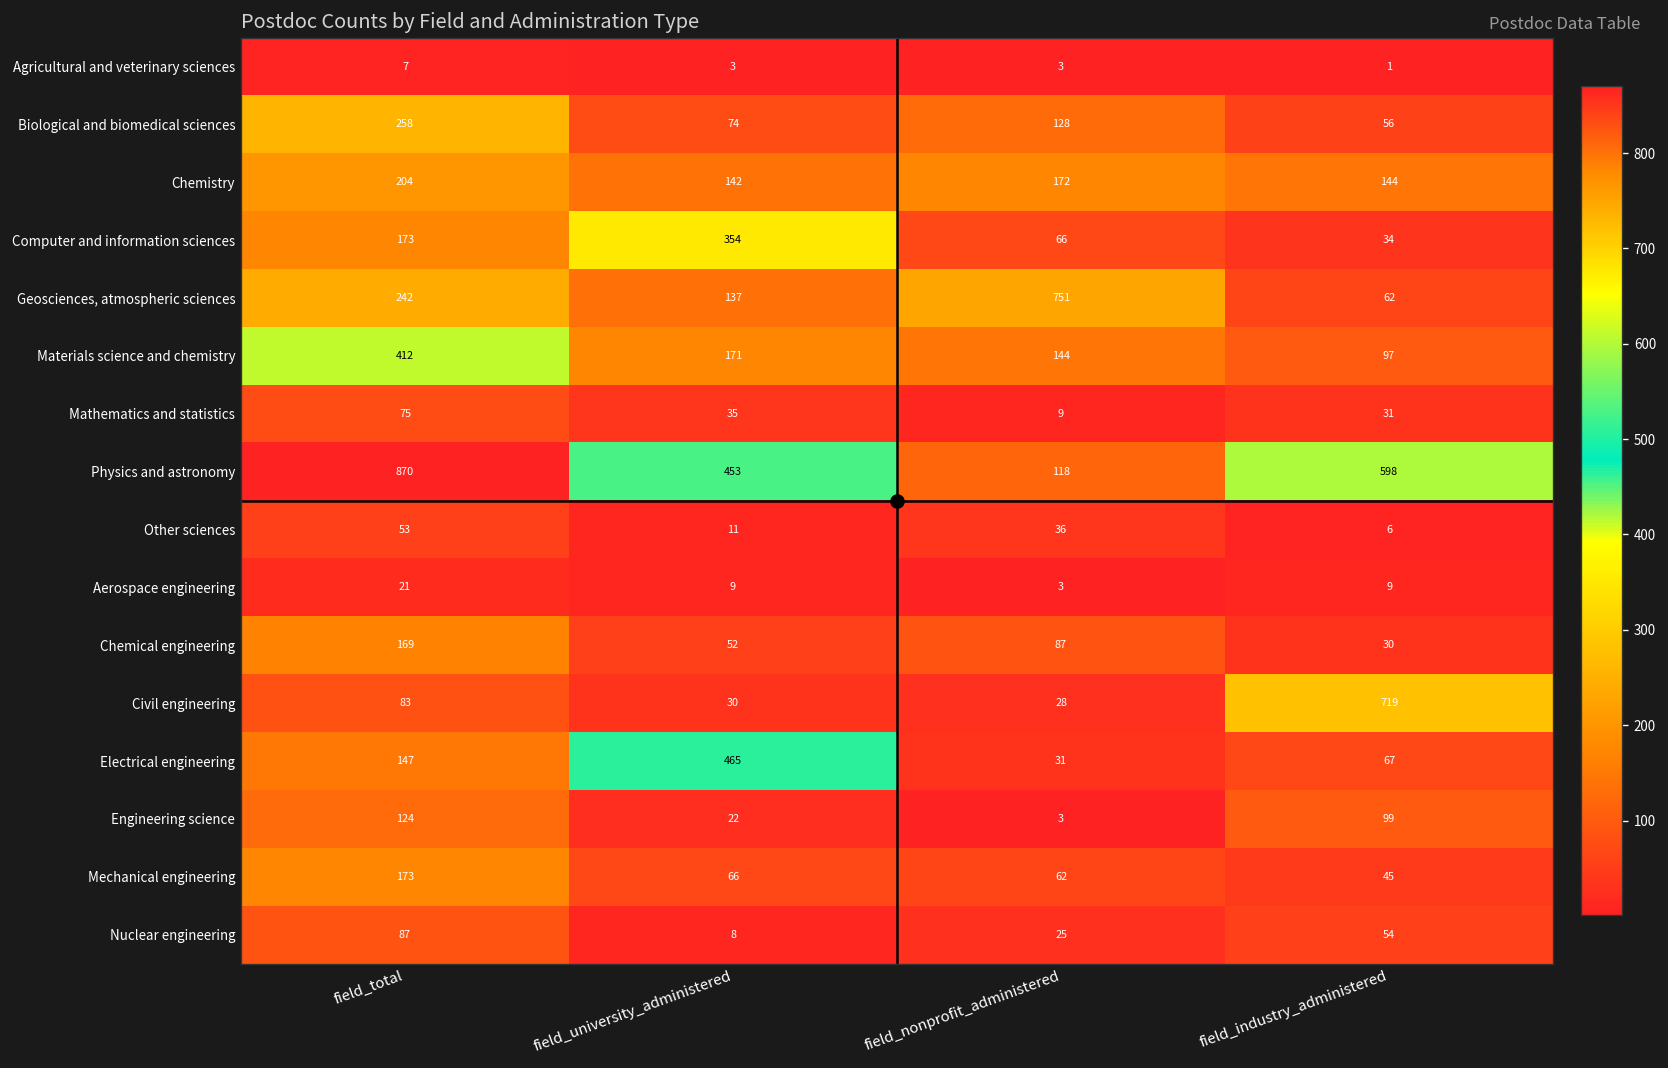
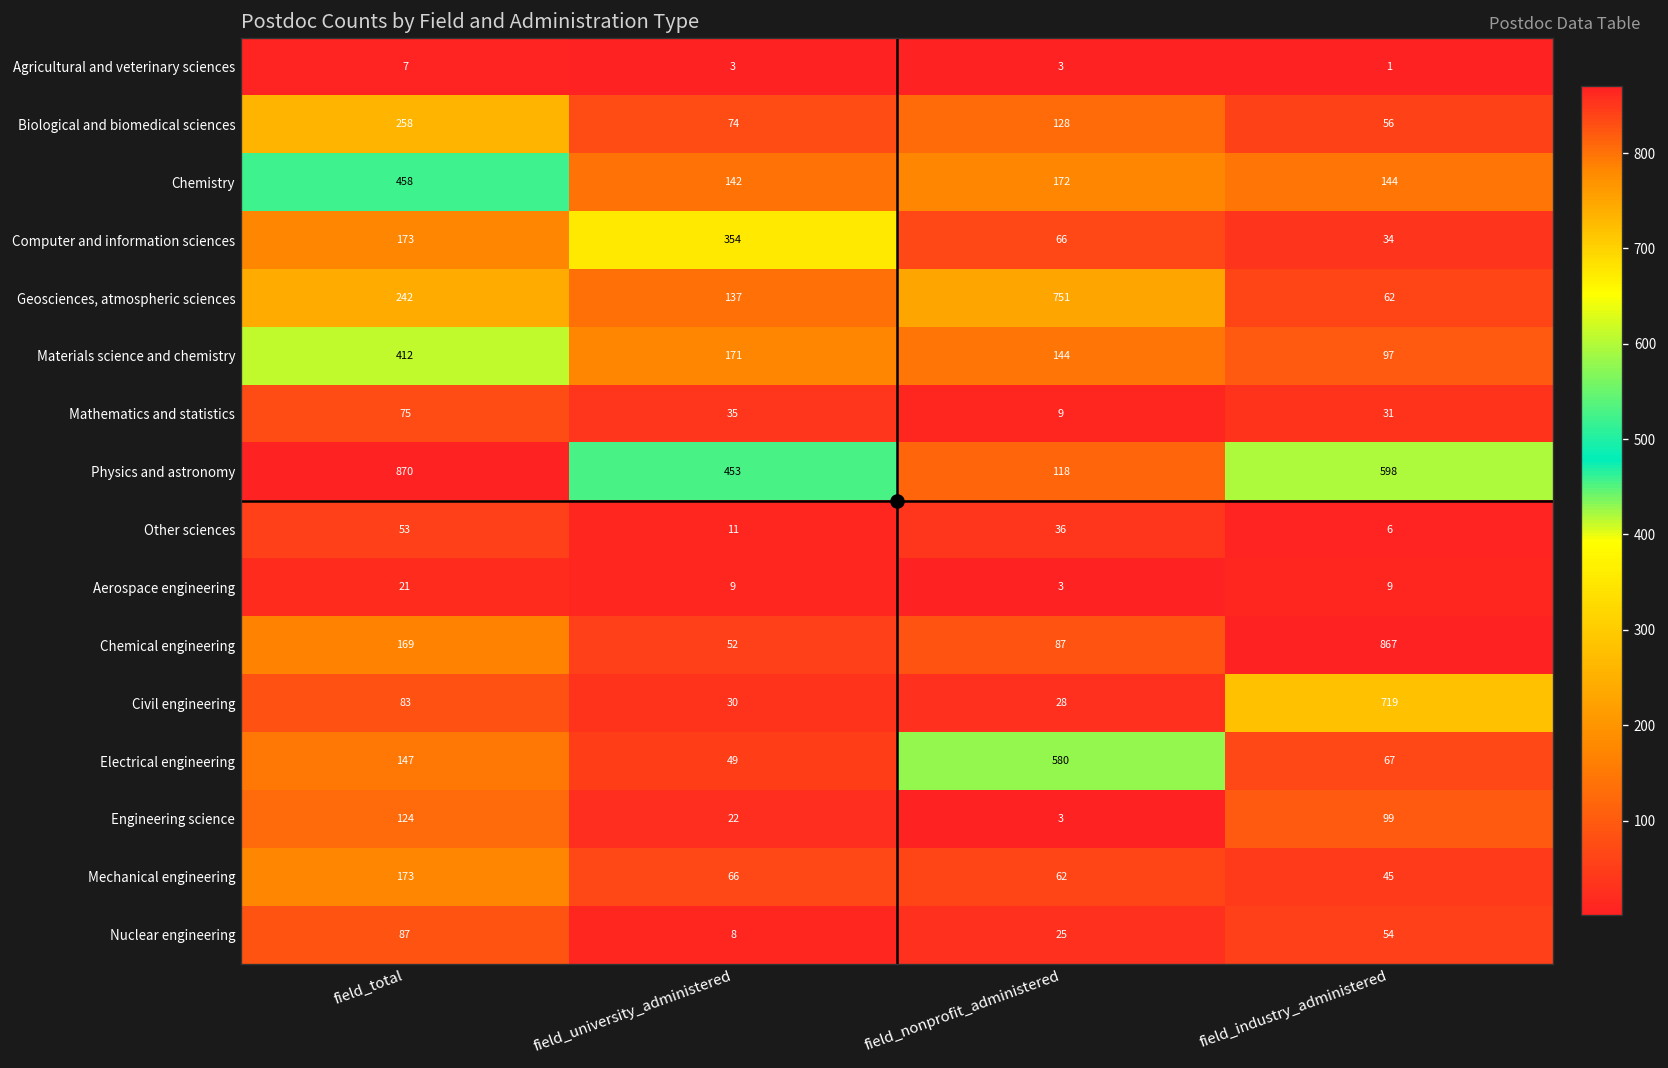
  {
    "Agricultural and veterinary sciences": {
      "field_total": 7,
      "field_university_administered": 3,
      "field_nonprofit_administered": 3,
      "field_industry_administered": 1
    },
    "Biological and biomedical sciences": {
      "field_total": 258,
      "field_university_administered": 74,
      "field_nonprofit_administered": 128,
      "field_industry_administered": 56
    },
    "Chemistry": {
-     "field_total": 204,
+     "field_total": 458,
      "field_university_administered": 142,
      "field_nonprofit_administered": 172,
      "field_industry_administered": 144
    },
    "Computer and information sciences": {
      "field_total": 173,
      "field_university_administered": 354,
      "field_nonprofit_administered": 66,
      "field_industry_administered": 34
    },
    "Geosciences, atmospheric sciences": {
      "field_total": 242,
      "field_university_administered": 137,
      "field_nonprofit_administered": 751,
      "field_industry_administered": 62
    },
    "Materials science and chemistry": {
      "field_total": 412,
      "field_university_administered": 171,
      "field_nonprofit_administered": 144,
      "field_industry_administered": 97
    },
    "Mathematics and statistics": {
      "field_total": 75,
      "field_university_administered": 35,
      "field_nonprofit_administered": 9,
      "field_industry_administered": 31
    },
    "Physics and astronomy": {
      "field_total": 870,
      "field_university_administered": 453,
      "field_nonprofit_administered": 118,
      "field_industry_administered": 598
    },
    "Other sciences": {
      "field_total": 53,
      "field_university_administered": 11,
      "field_nonprofit_administered": 36,
      "field_industry_administered": 6
    },
    "Aerospace engineering": {
      "field_total": 21,
      "field_university_administered": 9,
      "field_nonprofit_administered": 3,
      "field_industry_administered": 9
    },
    "Chemical engineering": {
      "field_total": 169,
      "field_university_administered": 52,
      "field_nonprofit_administered": 87,
-     "field_industry_administered": 30
+     "field_industry_administered": 867
    },
    "Civil engineering": {
      "field_total": 83,
      "field_university_administered": 30,
      "field_nonprofit_administered": 28,
      "field_industry_administered": 719
    },
    "Electrical engineering": {
      "field_total": 147,
-     "field_university_administered": 465,
-     "field_nonprofit_administered": 31,
+     "field_university_administered": 49,
+     "field_nonprofit_administered": 580,
      "field_industry_administered": 67
    },
    "Engineering science": {
      "field_total": 124,
      "field_university_administered": 22,
      "field_nonprofit_administered": 3,
      "field_industry_administered": 99
    },
    "Mechanical engineering": {
      "field_total": 173,
      "field_university_administered": 66,
      "field_nonprofit_administered": 62,
      "field_industry_administered": 45
    },
    "Nuclear engineering": {
      "field_total": 87,
      "field_university_administered": 8,
      "field_nonprofit_administered": 25,
      "field_industry_administered": 54
    }
  }
